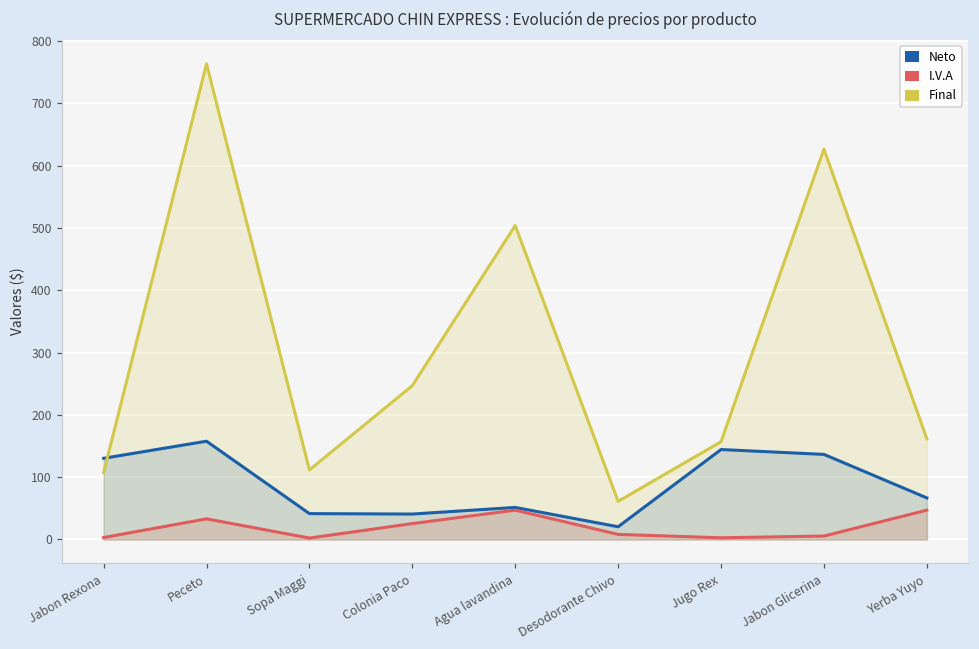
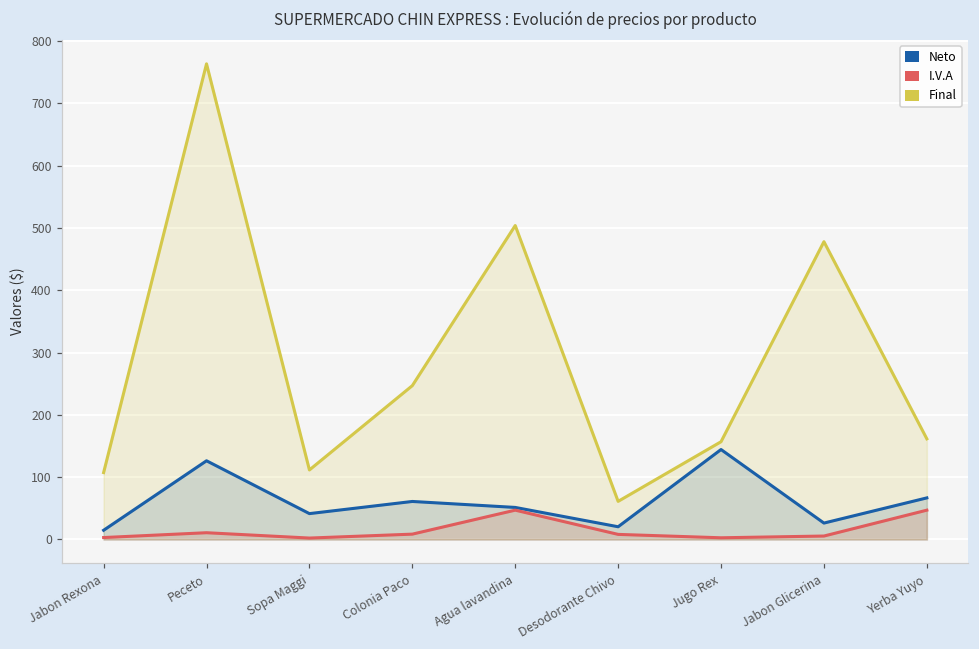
  {
    "Neto": {
-     "Jabon Rexona": 130,
-     "Peceto": 160,
+     "Jabon Rexona": 10,
+     "Peceto": 130,
      "Sopa Maggi": 40,
-     "Colonia Paco": 40,
+     "Colonia Paco": 60,
      "Desodorante Chivo": 20,
      "Jugo Rex": 140,
-     "Jabon Glicerina": 140,
+     "Jabon Glicerina": 30,
      "Yerba Yuyo": 70
    },
    "I.V.A": {
      "Jabon Rexona": 0,
-     "Peceto": 30,
+     "Peceto": 10,
      "Sopa Maggi": 0,
-     "Colonia Paco": 30,
+     "Colonia Paco": 10,
      "Desodorante Chivo": 10,
      "Jugo Rex": 0,
      "Jabon Glicerina": 10,
      "Yerba Yuyo": 50
    },
    "Final": {
      "Jabon Rexona": 110,
      "Peceto": 760,
      "Sopa Maggi": 110,
      "Colonia Paco": 250,
      "Agua lavandina": 500,
      "Desodorante Chivo": 60,
      "Jugo Rex": 160,
-     "Jabon Glicerina": 630,
+     "Jabon Glicerina": 480,
      "Yerba Yuyo": 160
    }
  }
